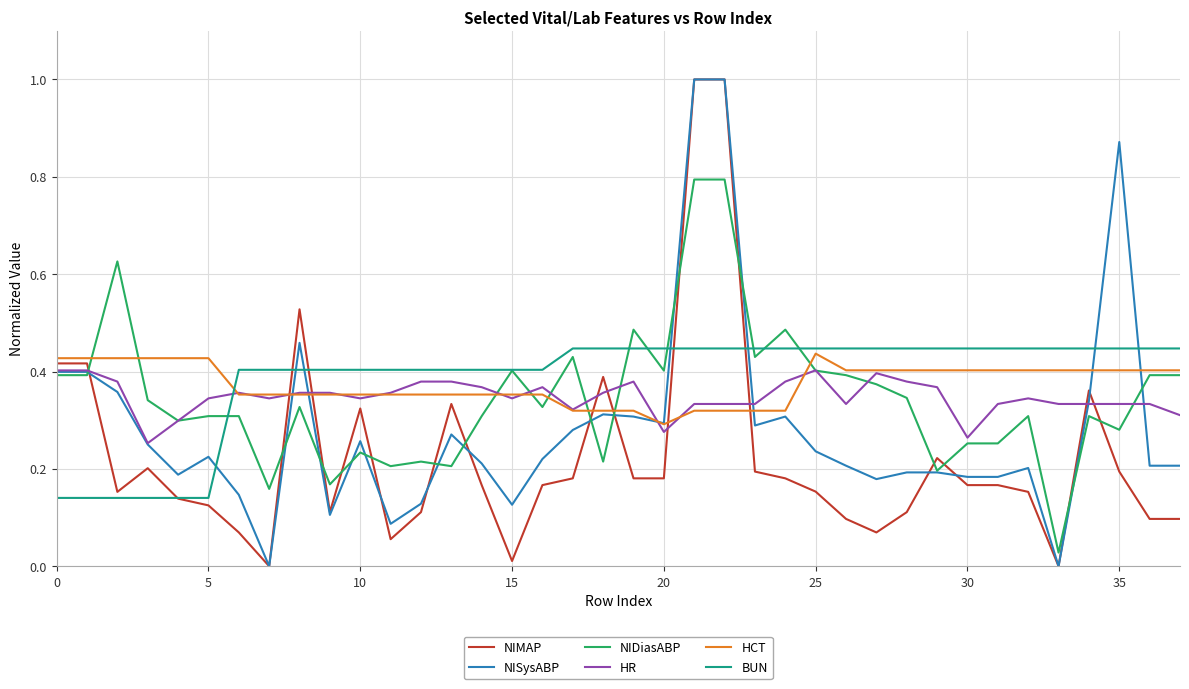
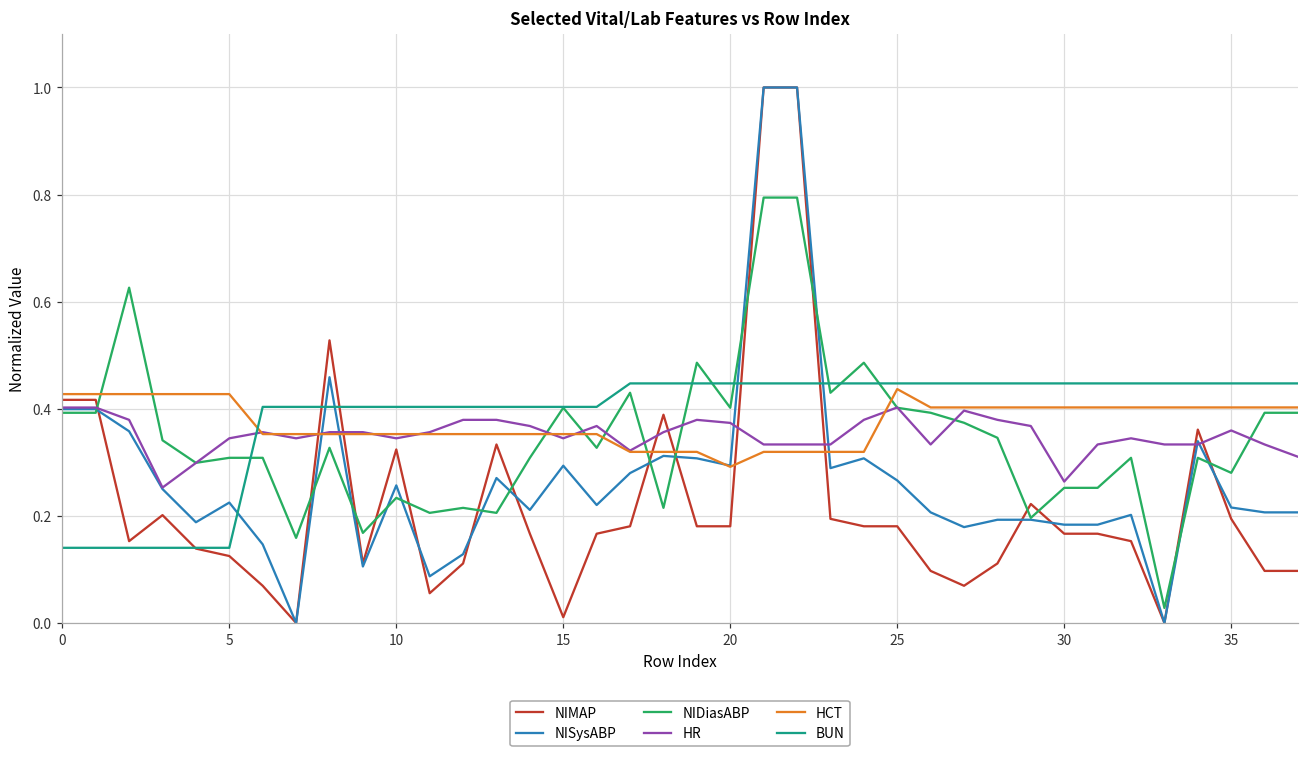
  {
    "NIMAP": {
      "0": 0.42,
      "5": 0.13,
      "10": 0.32,
      "15": 0.01,
      "20": 0.18,
-     "25": 0.15,
+     "25": 0.18,
      "30": 0.17,
      "35": 0.19
    },
    "NISysABP": {
      "5": 0.22,
      "10": 0.26,
-     "15": 0.13,
-     "25": 0.24,
+     "15": 0.29,
+     "25": 0.27,
      "30": 0.18,
-     "35": 0.87
+     "35": 0.22
    },
    "HR": {
      "5": 0.34,
      "10": 0.34,
      "15": 0.34,
-     "20": 0.28,
+     "20": 0.37,
      "30": 0.26,
-     "35": 0.33
+     "35": 0.36
    },
    "HCT": {
      "0": 0.43,
      "5": 0.43,
      "10": 0.35,
      "15": 0.35,
      "25": 0.44,
      "30": 0.40,
      "35": 0.40
    }
  }
